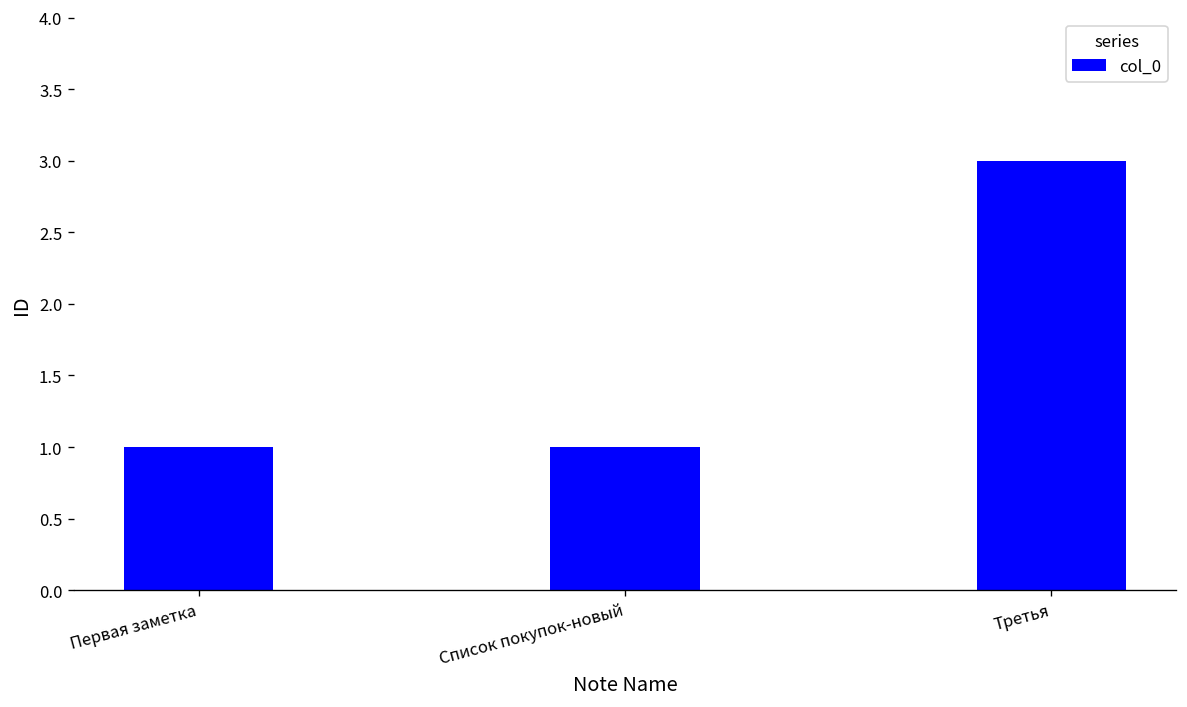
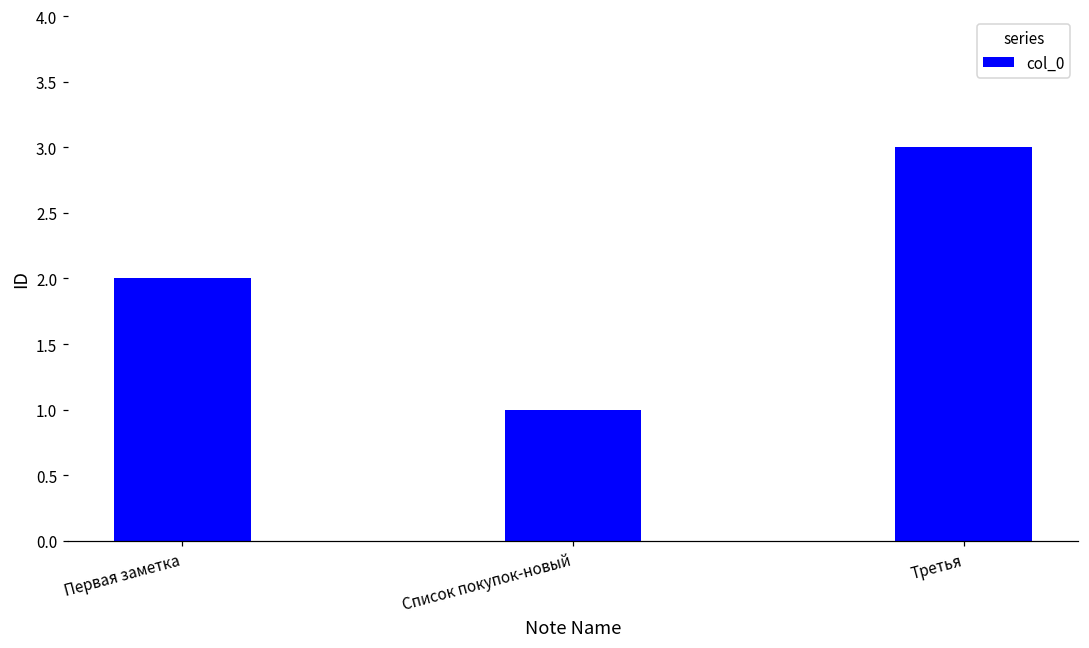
  {
-   "Первая заметка": 1,
+   "Первая заметка": 2,
    "Список покупок-новый": 1,
    "Третья": 3
  }
